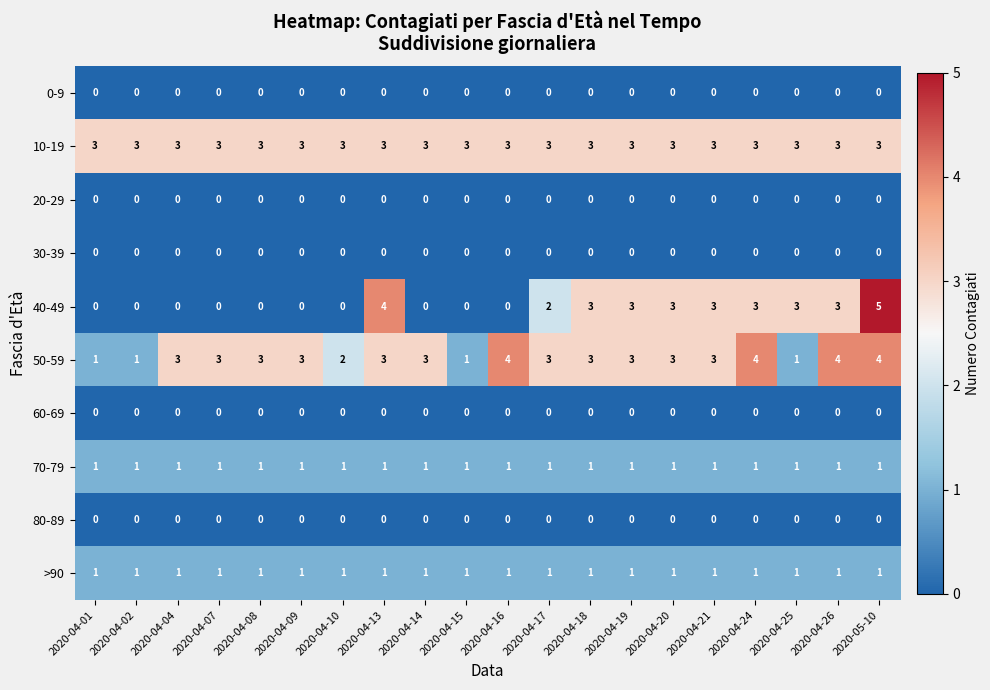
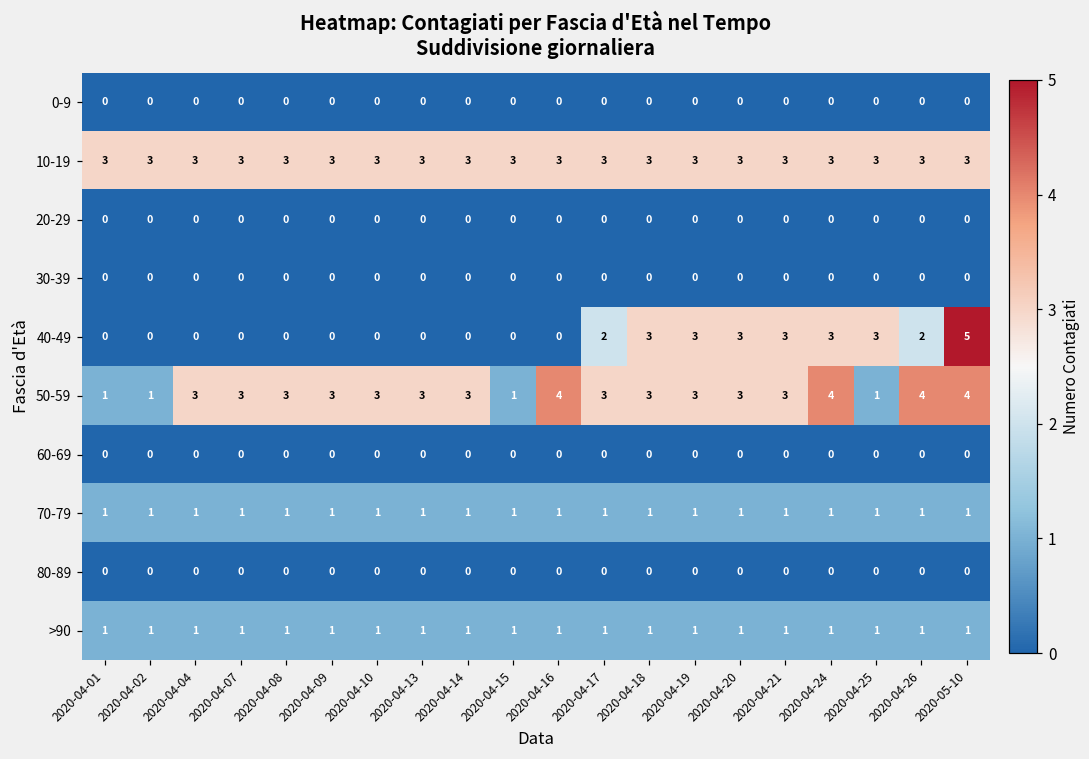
  {
    "0-9": {
      "2020-04-01": 0,
      "2020-04-02": 0,
      "2020-04-04": 0,
      "2020-04-07": 0,
      "2020-04-08": 0,
      "2020-04-09": 0,
      "2020-04-10": 0,
      "2020-04-13": 0,
      "2020-04-14": 0,
      "2020-04-15": 0,
      "2020-04-16": 0,
      "2020-04-17": 0,
      "2020-04-18": 0,
      "2020-04-19": 0,
      "2020-04-20": 0,
      "2020-04-21": 0,
      "2020-04-24": 0,
      "2020-04-25": 0,
      "2020-04-26": 0,
      "2020-05-10": 0
    },
    "10-19": {
      "2020-04-01": 3,
      "2020-04-02": 3,
      "2020-04-04": 3,
      "2020-04-07": 3,
      "2020-04-08": 3,
      "2020-04-09": 3,
      "2020-04-10": 3,
      "2020-04-13": 3,
      "2020-04-14": 3,
      "2020-04-15": 3,
      "2020-04-16": 3,
      "2020-04-17": 3,
      "2020-04-18": 3,
      "2020-04-19": 3,
      "2020-04-20": 3,
      "2020-04-21": 3,
      "2020-04-24": 3,
      "2020-04-25": 3,
      "2020-04-26": 3,
      "2020-05-10": 3
    },
    "20-29": {
      "2020-04-01": 0,
      "2020-04-02": 0,
      "2020-04-04": 0,
      "2020-04-07": 0,
      "2020-04-08": 0,
      "2020-04-09": 0,
      "2020-04-10": 0,
      "2020-04-13": 0,
      "2020-04-14": 0,
      "2020-04-15": 0,
      "2020-04-16": 0,
      "2020-04-17": 0,
      "2020-04-18": 0,
      "2020-04-19": 0,
      "2020-04-20": 0,
      "2020-04-21": 0,
      "2020-04-24": 0,
      "2020-04-25": 0,
      "2020-04-26": 0,
      "2020-05-10": 0
    },
    "30-39": {
      "2020-04-01": 0,
      "2020-04-02": 0,
      "2020-04-04": 0,
      "2020-04-07": 0,
      "2020-04-08": 0,
      "2020-04-09": 0,
      "2020-04-10": 0,
      "2020-04-13": 0,
      "2020-04-14": 0,
      "2020-04-15": 0,
      "2020-04-16": 0,
      "2020-04-17": 0,
      "2020-04-18": 0,
      "2020-04-19": 0,
      "2020-04-20": 0,
      "2020-04-21": 0,
      "2020-04-24": 0,
      "2020-04-25": 0,
      "2020-04-26": 0,
      "2020-05-10": 0
    },
    "40-49": {
      "2020-04-01": 0,
      "2020-04-02": 0,
      "2020-04-04": 0,
      "2020-04-07": 0,
      "2020-04-08": 0,
      "2020-04-09": 0,
      "2020-04-10": 0,
-     "2020-04-13": 4,
+     "2020-04-13": 0,
      "2020-04-14": 0,
      "2020-04-15": 0,
      "2020-04-16": 0,
      "2020-04-17": 2,
      "2020-04-18": 3,
      "2020-04-19": 3,
      "2020-04-20": 3,
      "2020-04-21": 3,
      "2020-04-24": 3,
      "2020-04-25": 3,
-     "2020-04-26": 3,
+     "2020-04-26": 2,
      "2020-05-10": 5
    },
    "50-59": {
      "2020-04-01": 1,
      "2020-04-02": 1,
      "2020-04-04": 3,
      "2020-04-07": 3,
      "2020-04-08": 3,
      "2020-04-09": 3,
-     "2020-04-10": 2,
+     "2020-04-10": 3,
      "2020-04-13": 3,
      "2020-04-14": 3,
      "2020-04-15": 1,
      "2020-04-16": 4,
      "2020-04-17": 3,
      "2020-04-18": 3,
      "2020-04-19": 3,
      "2020-04-20": 3,
      "2020-04-21": 3,
      "2020-04-24": 4,
      "2020-04-25": 1,
      "2020-04-26": 4,
      "2020-05-10": 4
    },
    "60-69": {
      "2020-04-01": 0,
      "2020-04-02": 0,
      "2020-04-04": 0,
      "2020-04-07": 0,
      "2020-04-08": 0,
      "2020-04-09": 0,
      "2020-04-10": 0,
      "2020-04-13": 0,
      "2020-04-14": 0,
      "2020-04-15": 0,
      "2020-04-16": 0,
      "2020-04-17": 0,
      "2020-04-18": 0,
      "2020-04-19": 0,
      "2020-04-20": 0,
      "2020-04-21": 0,
      "2020-04-24": 0,
      "2020-04-25": 0,
      "2020-04-26": 0,
      "2020-05-10": 0
    },
    "70-79": {
      "2020-04-01": 1,
      "2020-04-02": 1,
      "2020-04-04": 1,
      "2020-04-07": 1,
      "2020-04-08": 1,
      "2020-04-09": 1,
      "2020-04-10": 1,
      "2020-04-13": 1,
      "2020-04-14": 1,
      "2020-04-15": 1,
      "2020-04-16": 1,
      "2020-04-17": 1,
      "2020-04-18": 1,
      "2020-04-19": 1,
      "2020-04-20": 1,
      "2020-04-21": 1,
      "2020-04-24": 1,
      "2020-04-25": 1,
      "2020-04-26": 1,
      "2020-05-10": 1
    },
    "80-89": {
      "2020-04-01": 0,
      "2020-04-02": 0,
      "2020-04-04": 0,
      "2020-04-07": 0,
      "2020-04-08": 0,
      "2020-04-09": 0,
      "2020-04-10": 0,
      "2020-04-13": 0,
      "2020-04-14": 0,
      "2020-04-15": 0,
      "2020-04-16": 0,
      "2020-04-17": 0,
      "2020-04-18": 0,
      "2020-04-19": 0,
      "2020-04-20": 0,
      "2020-04-21": 0,
      "2020-04-24": 0,
      "2020-04-25": 0,
      "2020-04-26": 0,
      "2020-05-10": 0
    },
    ">90": {
      "2020-04-01": 1,
      "2020-04-02": 1,
      "2020-04-04": 1,
      "2020-04-07": 1,
      "2020-04-08": 1,
      "2020-04-09": 1,
      "2020-04-10": 1,
      "2020-04-13": 1,
      "2020-04-14": 1,
      "2020-04-15": 1,
      "2020-04-16": 1,
      "2020-04-17": 1,
      "2020-04-18": 1,
      "2020-04-19": 1,
      "2020-04-20": 1,
      "2020-04-21": 1,
      "2020-04-24": 1,
      "2020-04-25": 1,
      "2020-04-26": 1,
      "2020-05-10": 1
    }
  }
